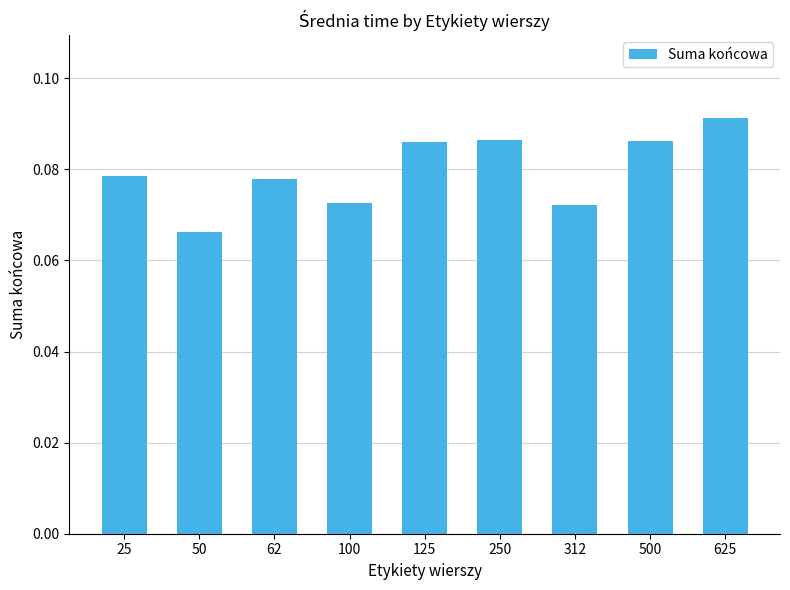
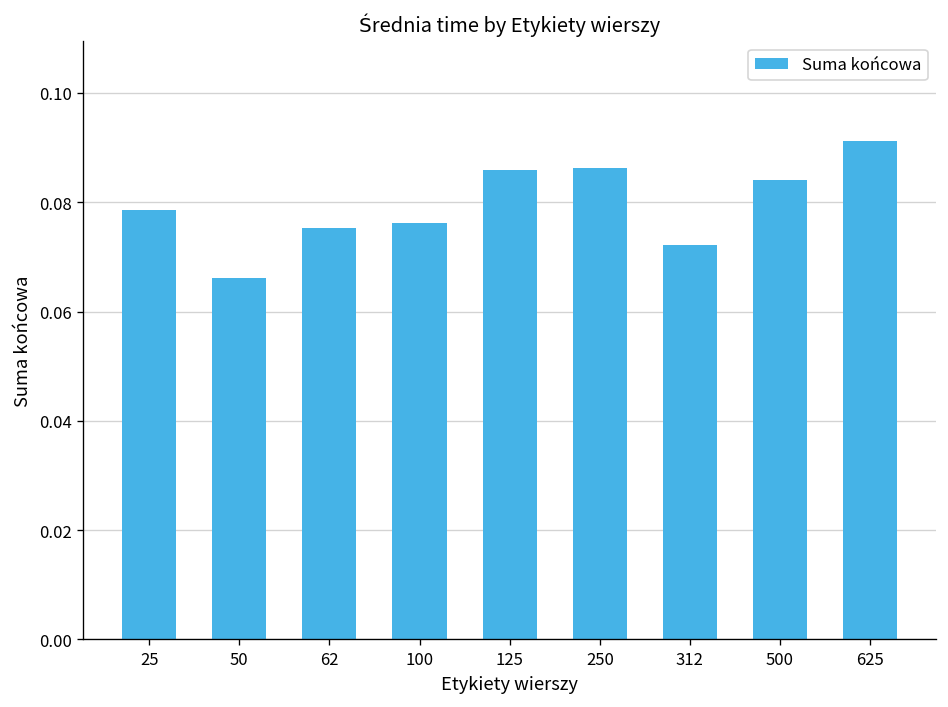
  {
    "25": 0.079,
    "50": 0.066,
-   "62": 0.078,
-   "100": 0.073,
+   "62": 0.075,
+   "100": 0.076,
    "125": 0.086,
    "250": 0.086,
    "312": 0.072,
-   "500": 0.086,
+   "500": 0.084,
    "625": 0.091
  }
